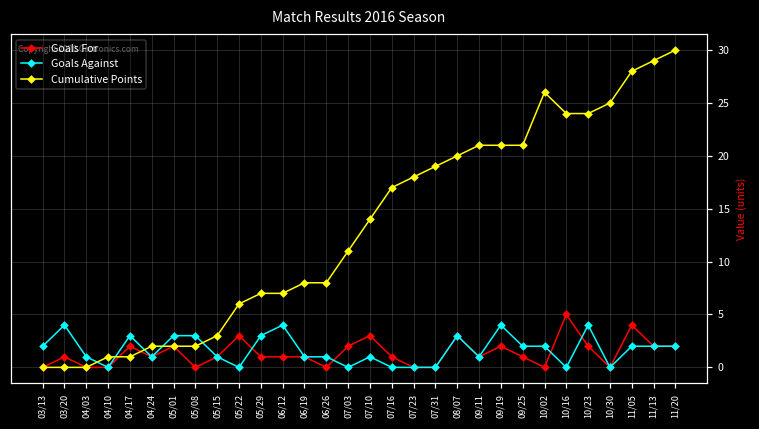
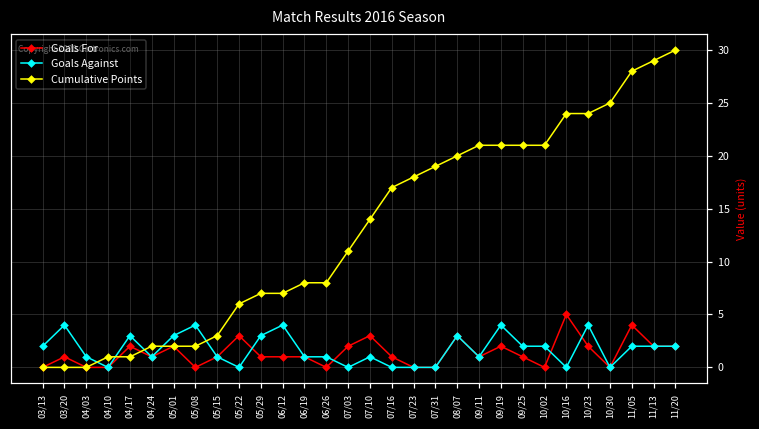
  {
    "Goals For": {
      "03/20": 1,
      "04/17": 2,
      "05/08": 0,
      "05/22": 3,
      "05/29": 1,
      "06/12": 1,
      "06/26": 0,
      "07/03": 2,
      "07/10": 3,
      "07/16": 1,
      "09/19": 2,
      "09/25": 1,
      "10/02": 0,
      "10/16": 5,
      "10/23": 2,
      "11/05": 4
    },
    "Goals Against": {
      "03/13": 2,
      "03/20": 4,
      "04/03": 1,
      "04/17": 3,
      "05/01": 3,
-     "05/08": 3,
+     "05/08": 4,
      "05/22": 0,
      "05/29": 3,
      "06/12": 4,
      "06/26": 1,
      "07/03": 0,
      "07/10": 1,
      "07/16": 0,
      "09/19": 4,
      "09/25": 2,
      "10/02": 2,
      "10/16": 0,
      "10/23": 4,
      "11/05": 2
    },
    "Cumulative Points": {
      "03/20": 0,
      "04/10": 1,
      "04/17": 1,
      "04/24": 2,
      "05/08": 2,
      "05/15": 3,
      "05/22": 6,
      "05/29": 7,
      "06/12": 7,
      "06/19": 8,
      "06/26": 8,
      "07/03": 11,
      "07/10": 14,
      "07/16": 17,
      "07/23": 18,
      "07/31": 19,
      "08/07": 20,
      "09/11": 21,
      "09/19": 21,
      "09/25": 21,
-     "10/02": 26,
+     "10/02": 21,
      "10/16": 24,
      "10/23": 24,
      "10/30": 25,
      "11/05": 28,
      "11/13": 29,
      "11/20": 30
    }
  }
